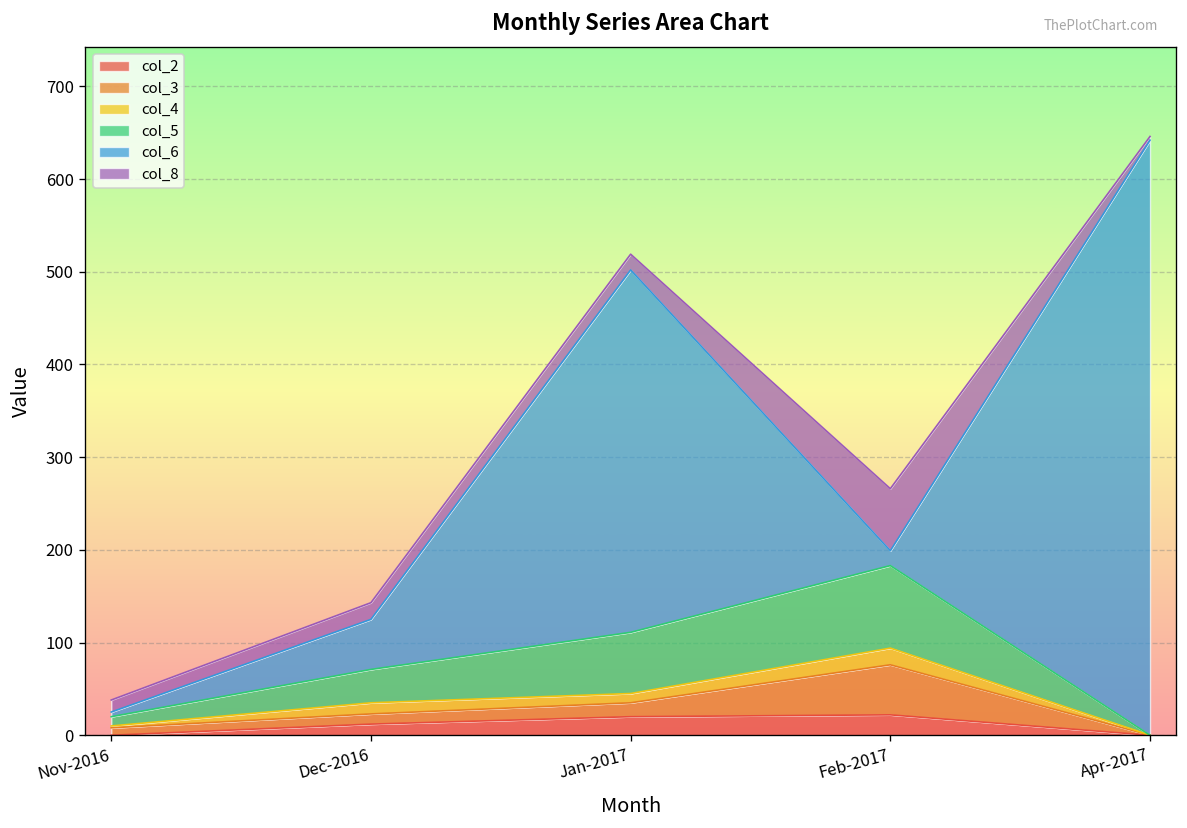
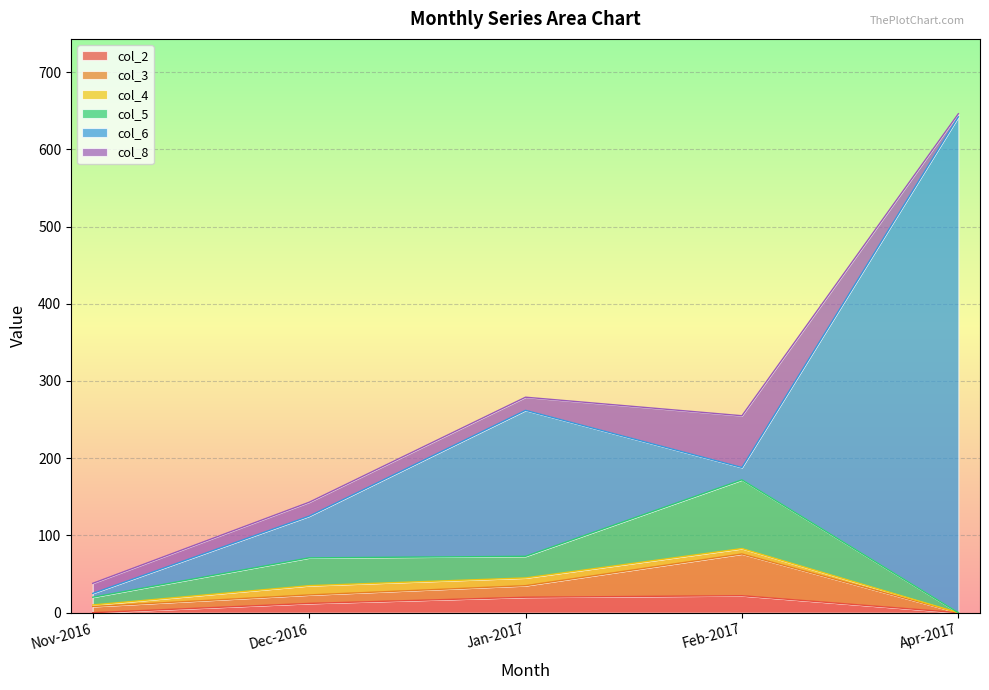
  {
    "col_4": {
      "Dec-2016": 10,
      "Jan-2017": 10,
-     "Feb-2017": 20
+     "Feb-2017": 10
    },
    "col_5": {
      "Nov-2016": 10,
      "Dec-2016": 40,
-     "Jan-2017": 70,
+     "Jan-2017": 30,
      "Feb-2017": 90
    },
    "col_6": {
      "Nov-2016": 10,
      "Dec-2016": 50,
-     "Jan-2017": 390,
+     "Jan-2017": 190,
      "Feb-2017": 20,
      "Apr-2017": 640
    },
    "col_8": {
      "Nov-2016": 10,
      "Dec-2016": 20,
      "Jan-2017": 20,
      "Feb-2017": 70,
      "Apr-2017": 0
    }
  }
